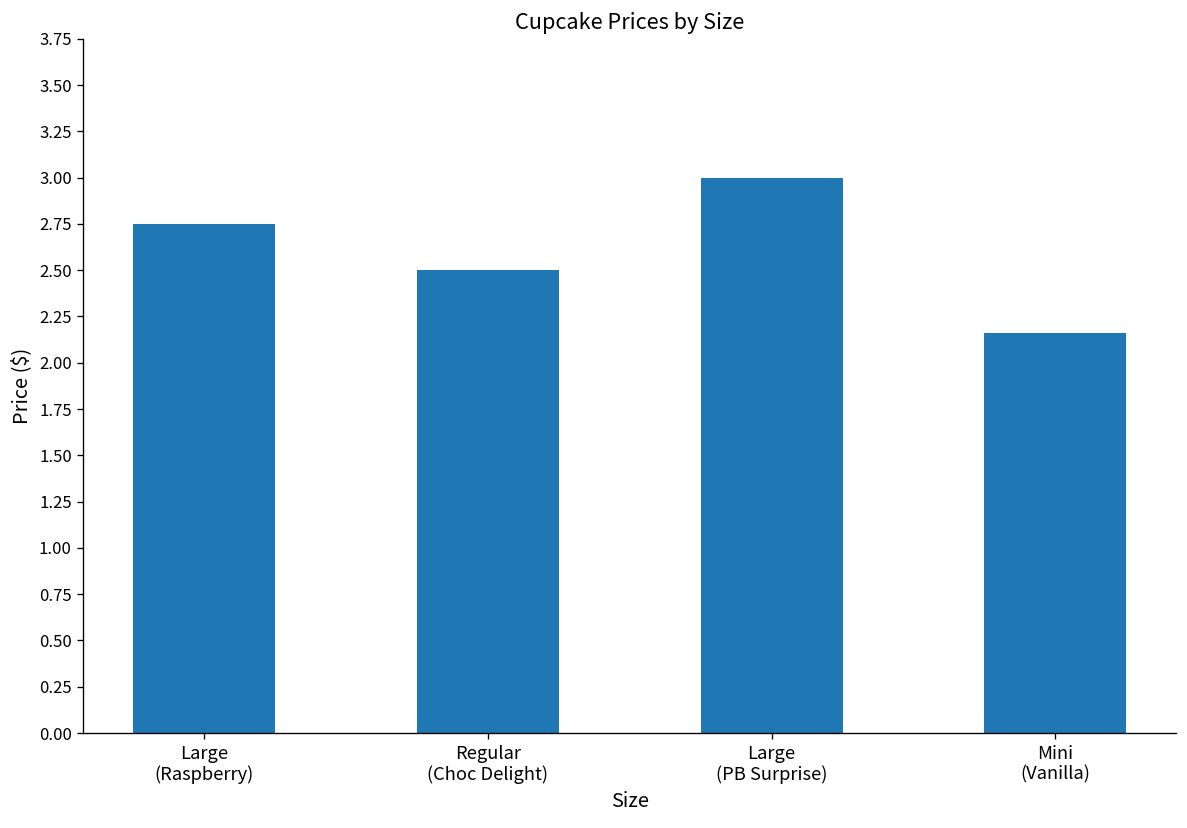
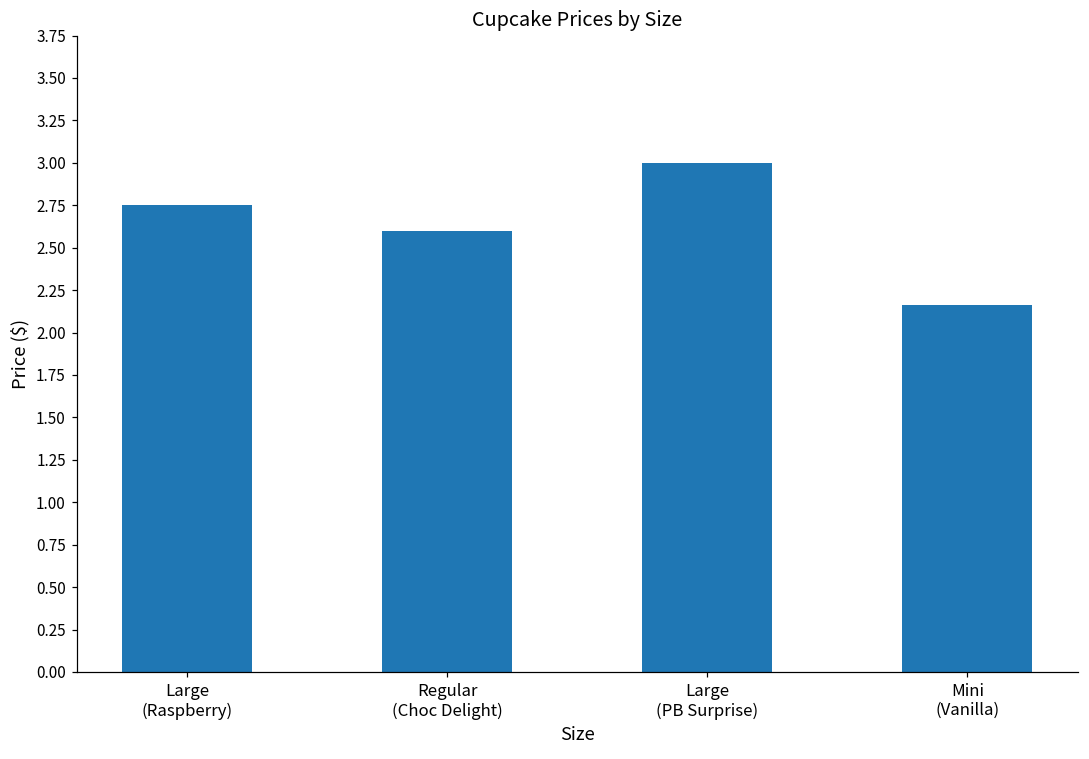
  {
    "Large (Raspberry)": 2.75,
-   "Regular (Choc Delight)": 2.5,
+   "Regular (Choc Delight)": 2.6,
    "Large (PB Surprise)": 3.0,
    "Mini (Vanilla)": 2.16
  }
